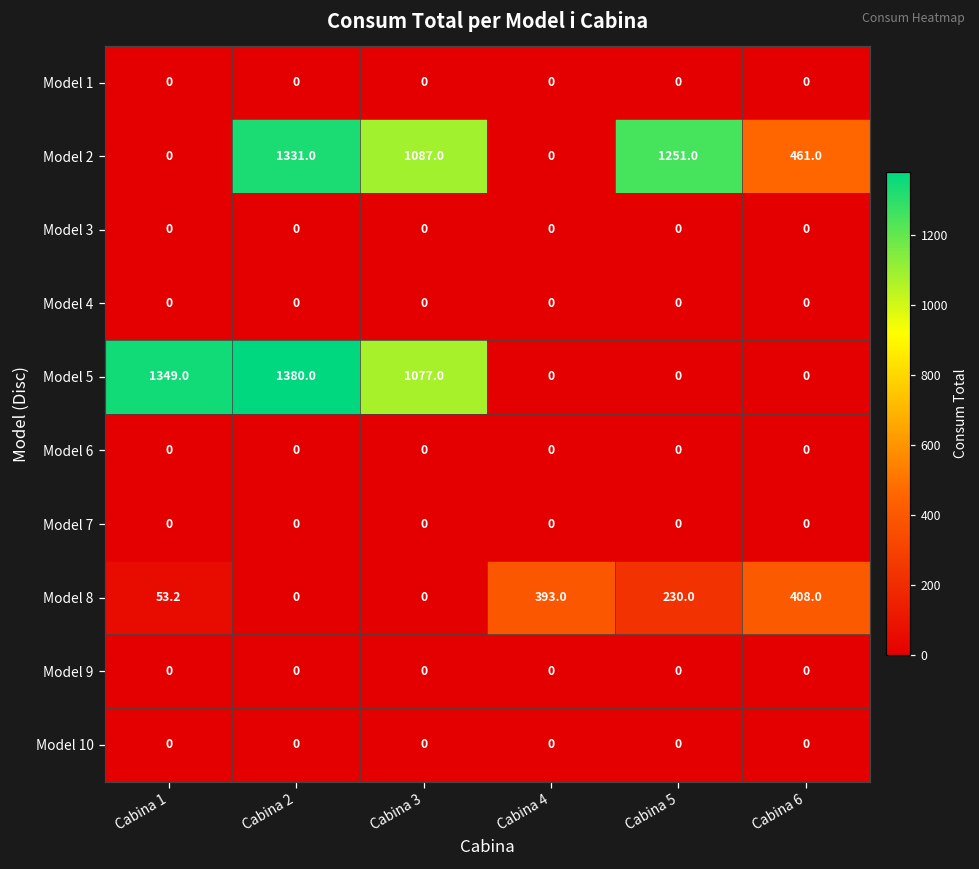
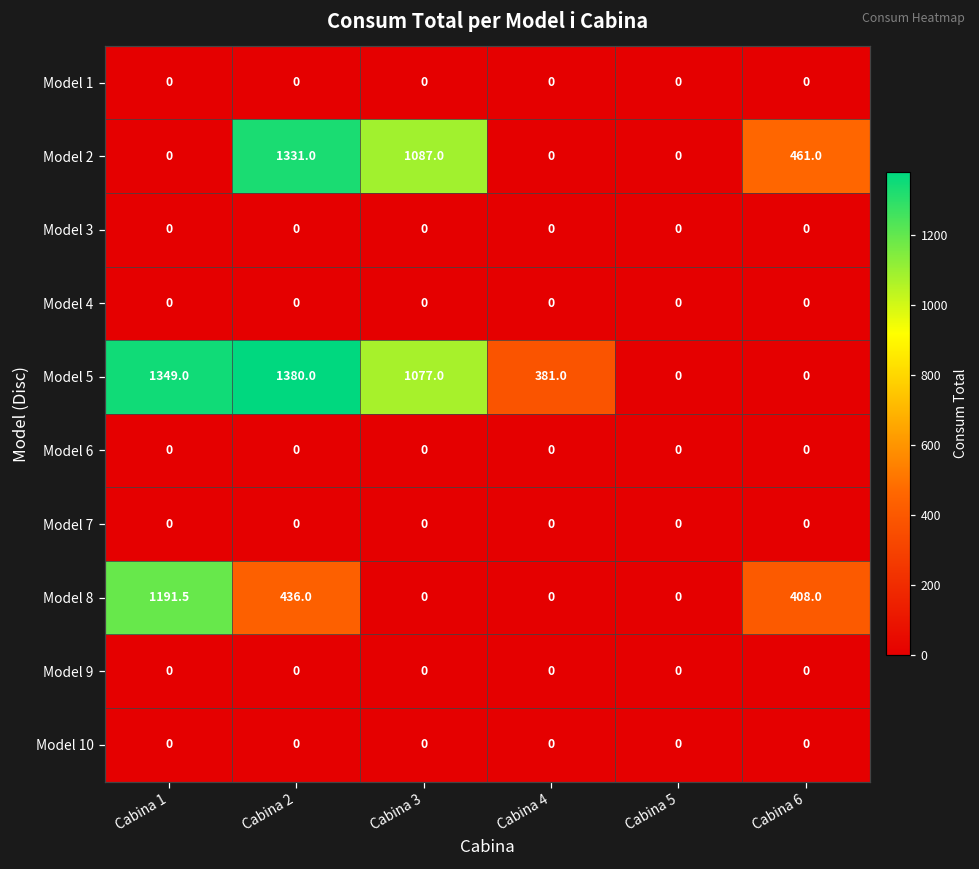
  {
    "Model 1": {
      "Cabina 1": 0,
      "Cabina 2": 0,
      "Cabina 3": 0,
      "Cabina 4": 0,
      "Cabina 5": 0,
      "Cabina 6": 0
    },
    "Model 2": {
      "Cabina 1": 0,
      "Cabina 2": 1331.0,
      "Cabina 3": 1087.0,
      "Cabina 4": 0,
-     "Cabina 5": 1251.0,
+     "Cabina 5": 0,
      "Cabina 6": 461.0
    },
    "Model 3": {
      "Cabina 1": 0,
      "Cabina 2": 0,
      "Cabina 3": 0,
      "Cabina 4": 0,
      "Cabina 5": 0,
      "Cabina 6": 0
    },
    "Model 4": {
      "Cabina 1": 0,
      "Cabina 2": 0,
      "Cabina 3": 0,
      "Cabina 4": 0,
      "Cabina 5": 0,
      "Cabina 6": 0
    },
    "Model 5": {
      "Cabina 1": 1349.0,
      "Cabina 2": 1380.0,
      "Cabina 3": 1077.0,
-     "Cabina 4": 0,
+     "Cabina 4": 381.0,
      "Cabina 5": 0,
      "Cabina 6": 0
    },
    "Model 6": {
      "Cabina 1": 0,
      "Cabina 2": 0,
      "Cabina 3": 0,
      "Cabina 4": 0,
      "Cabina 5": 0,
      "Cabina 6": 0
    },
    "Model 7": {
      "Cabina 1": 0,
      "Cabina 2": 0,
      "Cabina 3": 0,
      "Cabina 4": 0,
      "Cabina 5": 0,
      "Cabina 6": 0
    },
    "Model 8": {
-     "Cabina 1": 53.2,
-     "Cabina 2": 0,
+     "Cabina 1": 1191.5,
+     "Cabina 2": 436.0,
      "Cabina 3": 0,
-     "Cabina 4": 393.0,
-     "Cabina 5": 230.0,
+     "Cabina 4": 0,
+     "Cabina 5": 0,
      "Cabina 6": 408.0
    },
    "Model 9": {
      "Cabina 1": 0,
      "Cabina 2": 0,
      "Cabina 3": 0,
      "Cabina 4": 0,
      "Cabina 5": 0,
      "Cabina 6": 0
    },
    "Model 10": {
      "Cabina 1": 0,
      "Cabina 2": 0,
      "Cabina 3": 0,
      "Cabina 4": 0,
      "Cabina 5": 0,
      "Cabina 6": 0
    }
  }
